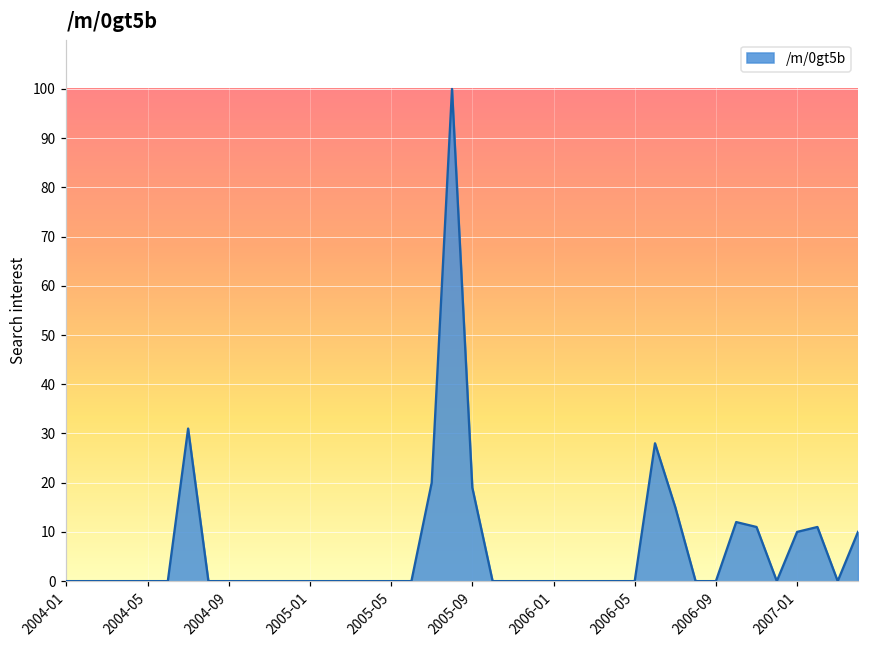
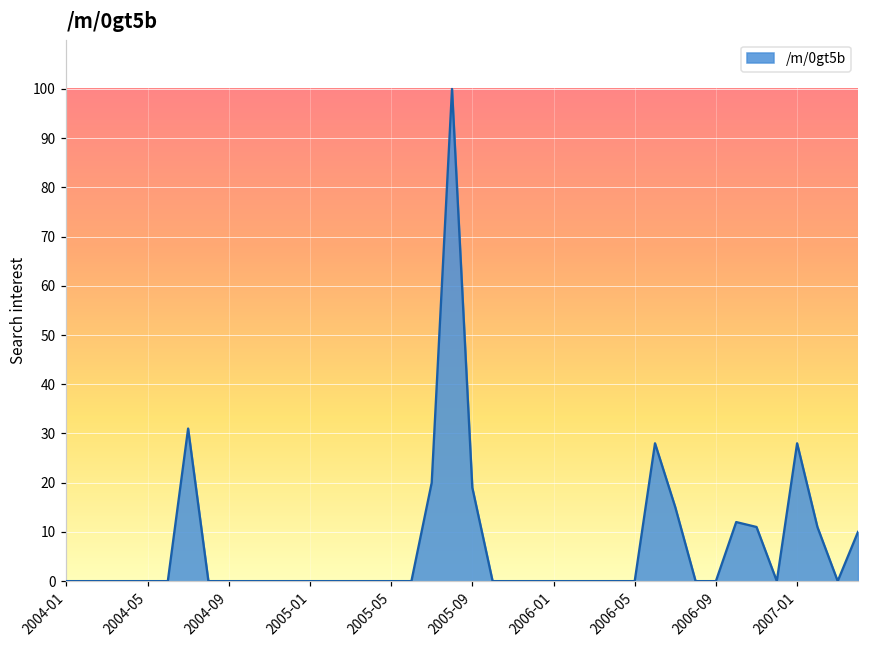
  {
    "2004-01": 0,
    "2004-05": 0,
    "2004-09": 0,
    "2005-01": 0,
    "2005-05": 0,
    "2005-09": 19,
    "2006-01": 0,
    "2006-05": 0,
    "2006-09": 0,
-   "2007-01": 10
+   "2007-01": 28
  }
